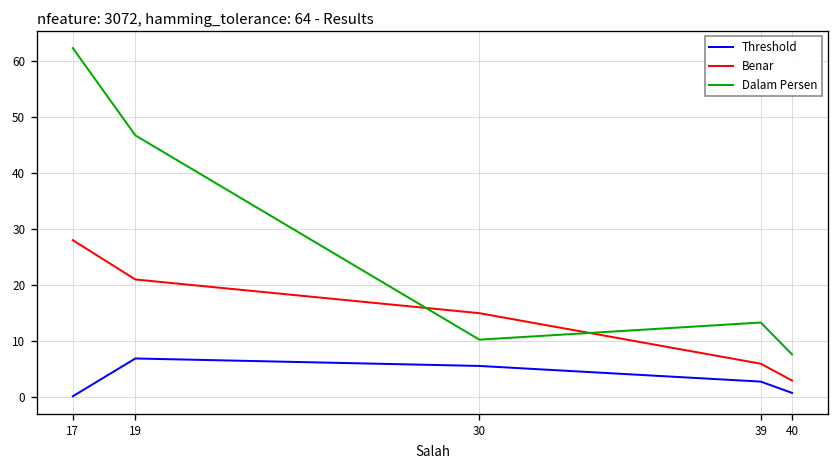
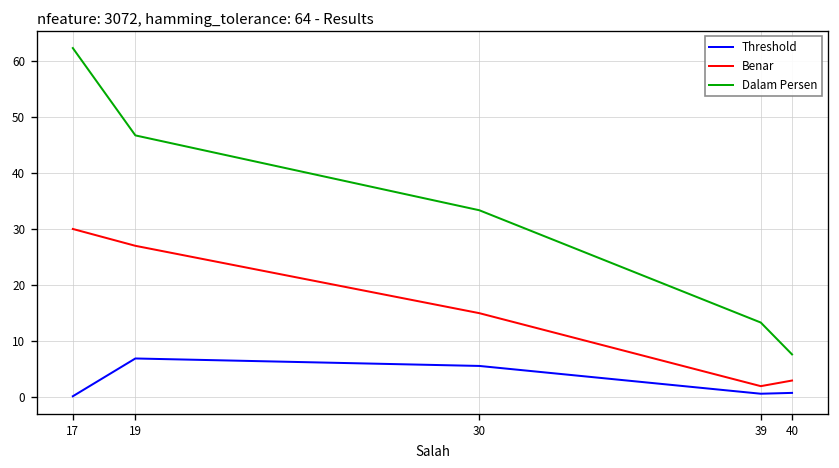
  {
    "Threshold": {
      "17": 0,
      "19": 7,
      "30": 6,
-     "39": 3,
+     "39": 1,
      "40": 1
    },
    "Benar": {
-     "17": 28,
-     "19": 21,
+     "17": 30,
+     "19": 27,
      "30": 15,
-     "39": 6,
+     "39": 2,
      "40": 3
    },
    "Dalam Persen": {
      "17": 62,
      "19": 47,
-     "30": 10,
+     "30": 33,
      "39": 13,
      "40": 8
    }
  }
